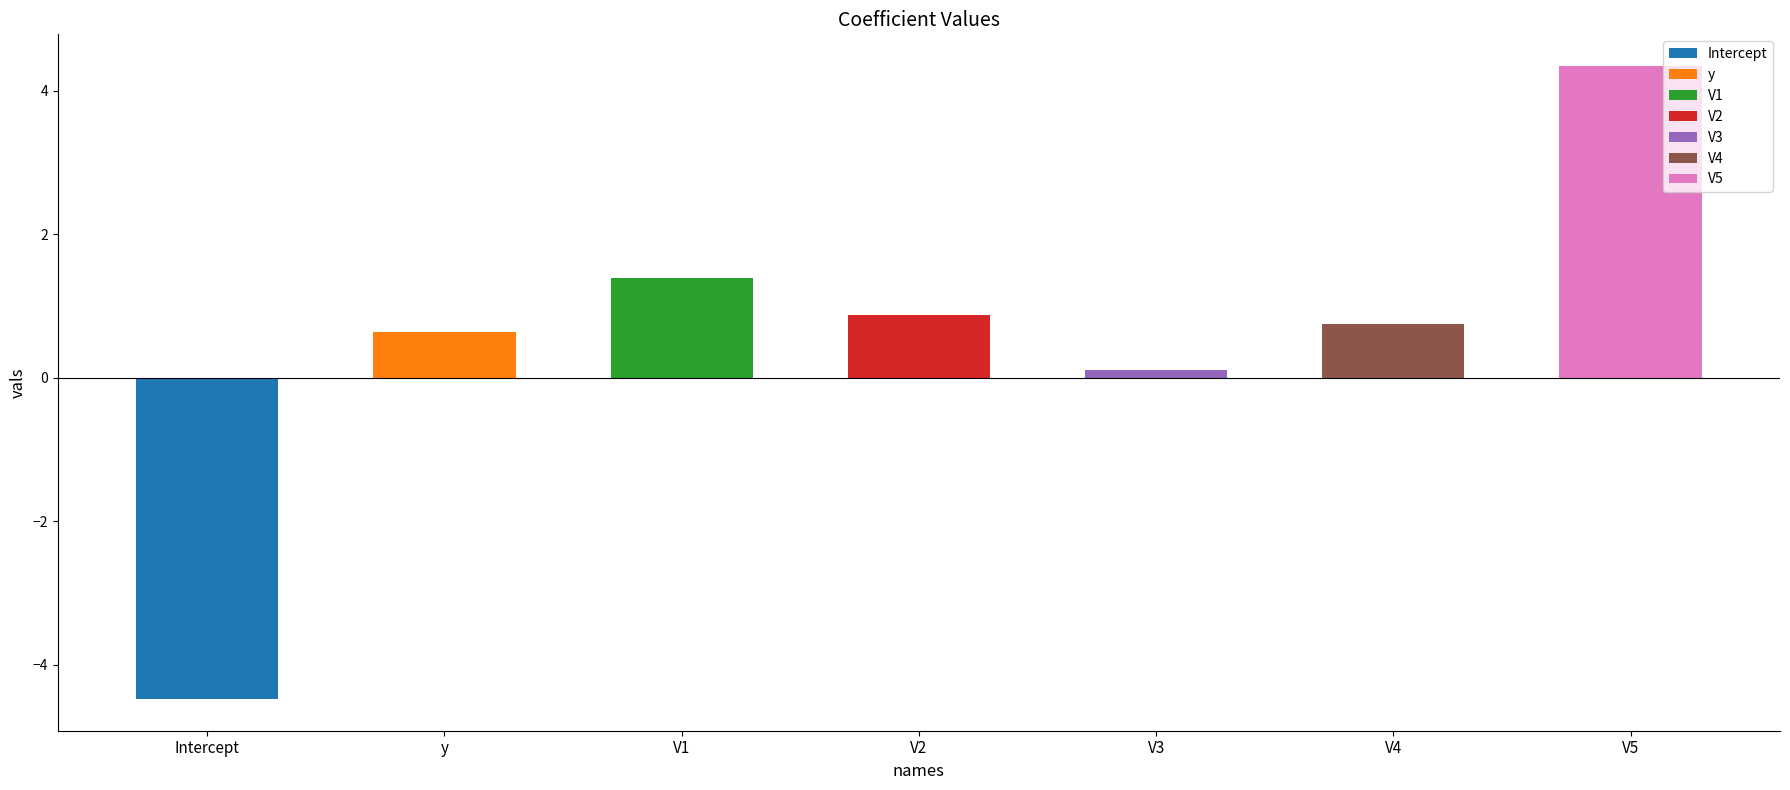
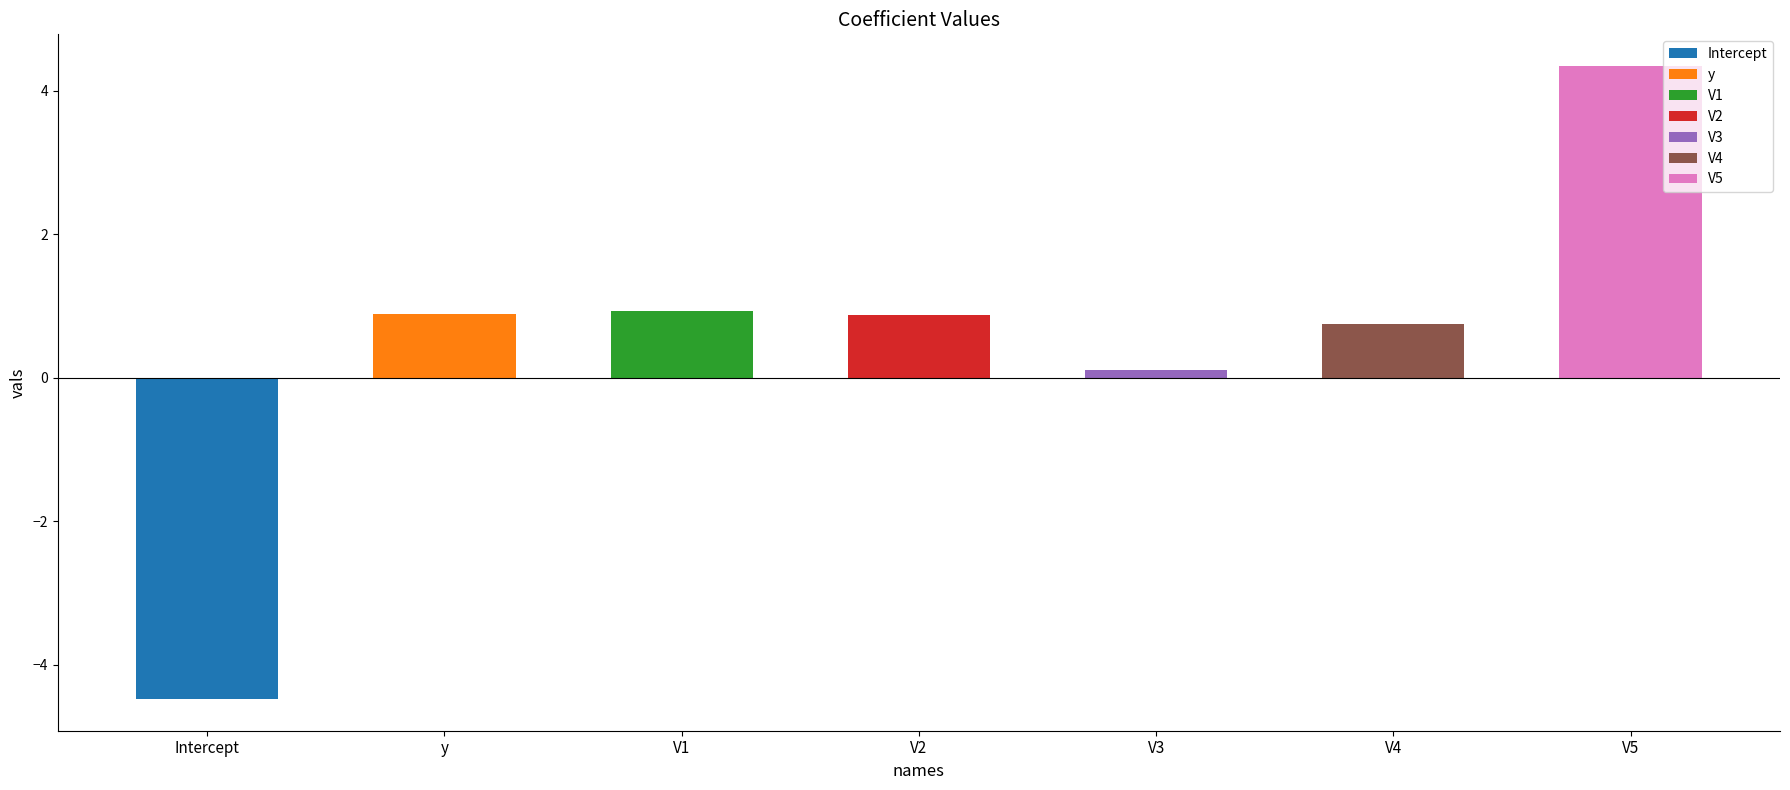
  {
    "Intercept": -4.5,
-   "y": 0.6,
-   "V1": 1.4,
+   "y": 0.9,
+   "V1": 0.9,
    "V2": 0.9,
    "V3": 0.1,
    "V4": 0.7,
    "V5": 4.3
  }
